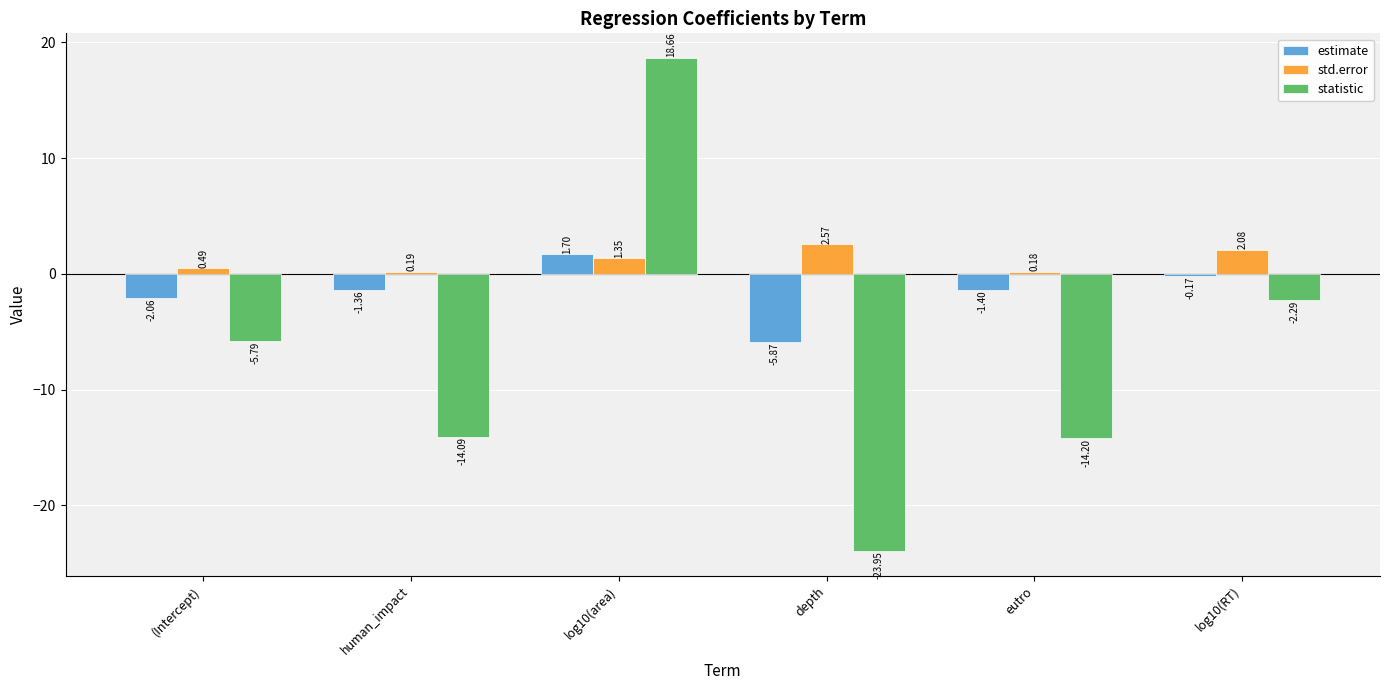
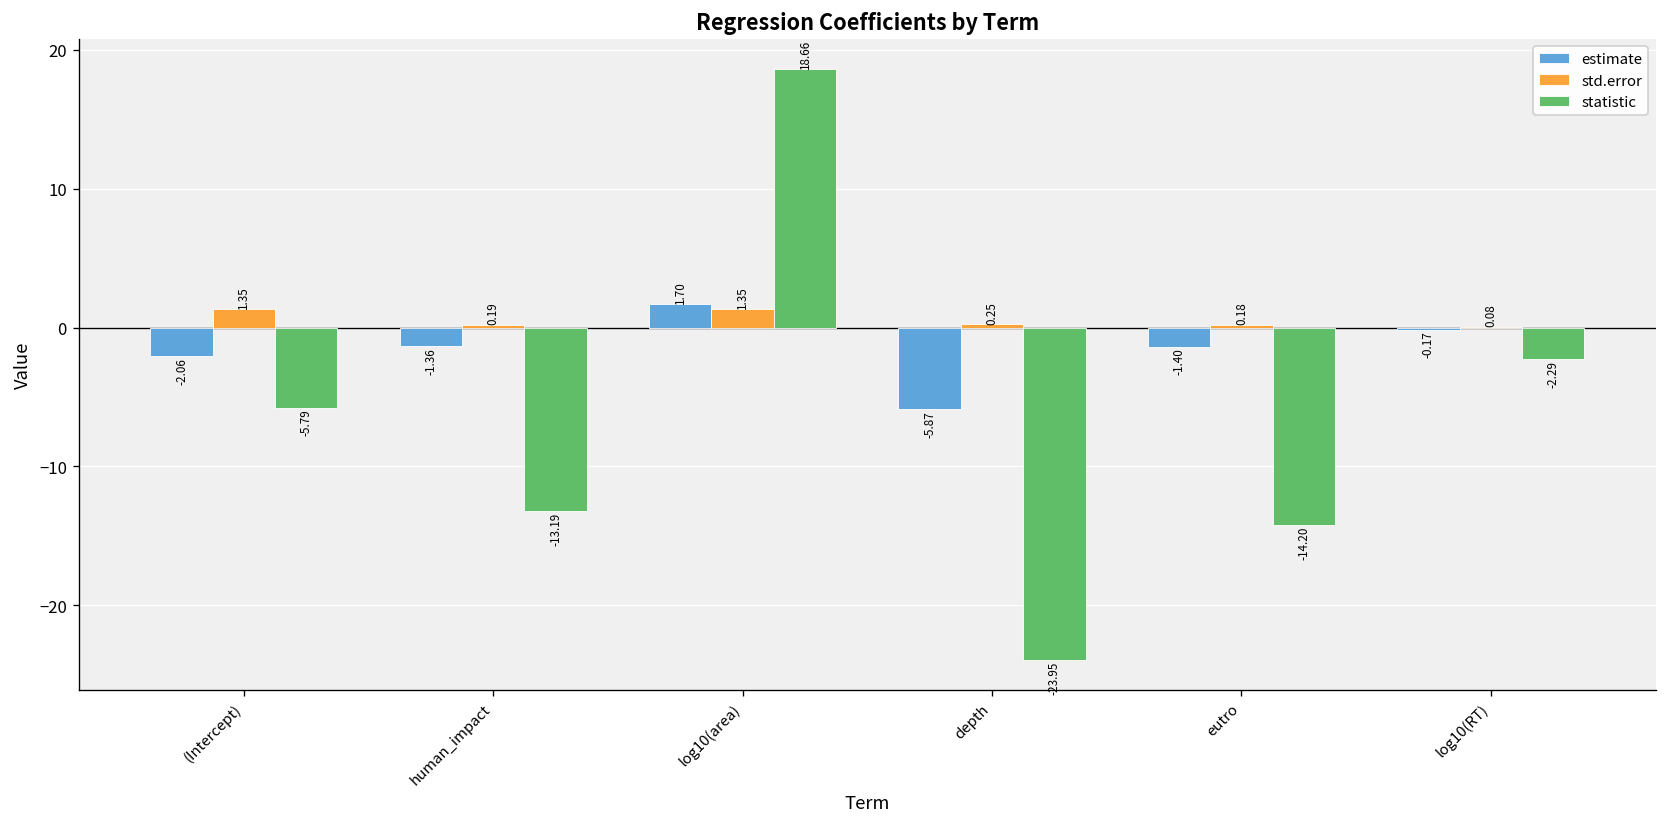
  {
    "estimate": {
      "(Intercept)": -2.06,
      "human_impact": -1.36,
      "log10(area)": 1.70,
      "depth": -5.87,
      "eutro": -1.40,
      "log10(RT)": -0.17
    },
    "std.error": {
-     "(Intercept)": 0.49,
+     "(Intercept)": 1.35,
      "human_impact": 0.19,
      "log10(area)": 1.35,
-     "depth": 2.57,
+     "depth": 0.25,
      "eutro": 0.18,
-     "log10(RT)": 2.08
+     "log10(RT)": 0.08
    },
    "statistic": {
      "(Intercept)": -5.79,
-     "human_impact": -14.09,
+     "human_impact": -13.19,
      "log10(area)": 18.66,
      "depth": -23.95,
      "eutro": -14.20,
      "log10(RT)": -2.29
    }
  }
